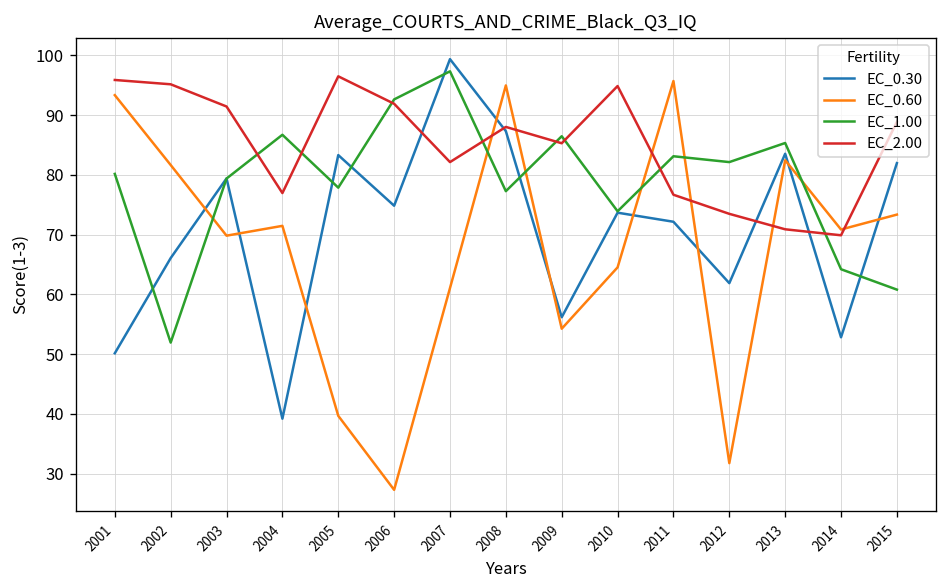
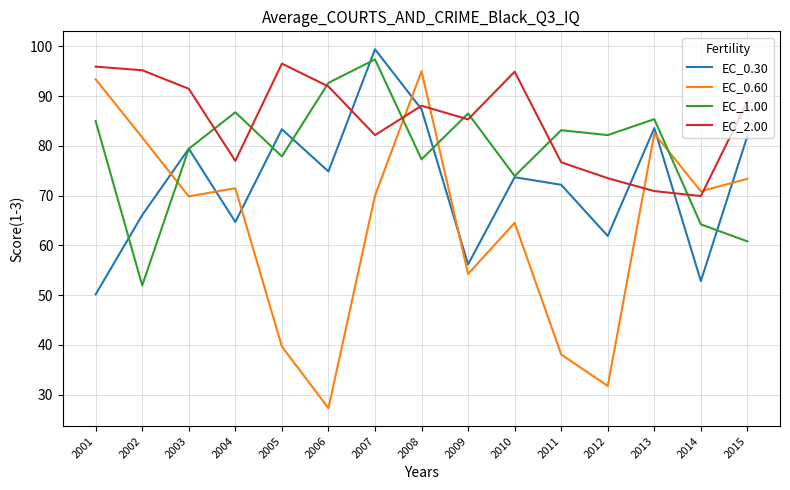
  {
    "EC_0.30": {
      "2001": 50,
      "2002": 66,
-     "2004": 39,
+     "2004": 65,
      "2005": 83,
      "2006": 75,
      "2007": 99,
      "2008": 87,
      "2009": 56,
      "2011": 72,
      "2012": 62,
      "2013": 84,
      "2014": 53
    },
    "EC_0.60": {
      "2001": 93,
      "2002": 82,
      "2003": 70,
      "2004": 71,
      "2005": 40,
      "2006": 27,
-     "2007": 61,
+     "2007": 70,
      "2008": 95,
      "2009": 54,
      "2010": 65,
-     "2011": 96,
+     "2011": 38,
      "2012": 32,
      "2013": 82,
      "2014": 71,
      "2015": 73
    },
    "EC_1.00": {
-     "2001": 80,
+     "2001": 85,
      "2002": 52,
      "2004": 87,
      "2005": 78,
      "2006": 93,
      "2007": 97,
      "2008": 77,
      "2009": 86,
      "2011": 83,
      "2012": 82,
      "2013": 85,
      "2014": 64,
      "2015": 61
    },
    "EC_2.00": {
      "2001": 96,
      "2002": 95,
      "2003": 91,
      "2004": 77,
      "2005": 97,
      "2006": 92,
      "2007": 82,
      "2008": 88,
      "2009": 85,
      "2010": 95,
      "2011": 77,
      "2012": 73,
      "2013": 71,
      "2014": 70
    }
  }
